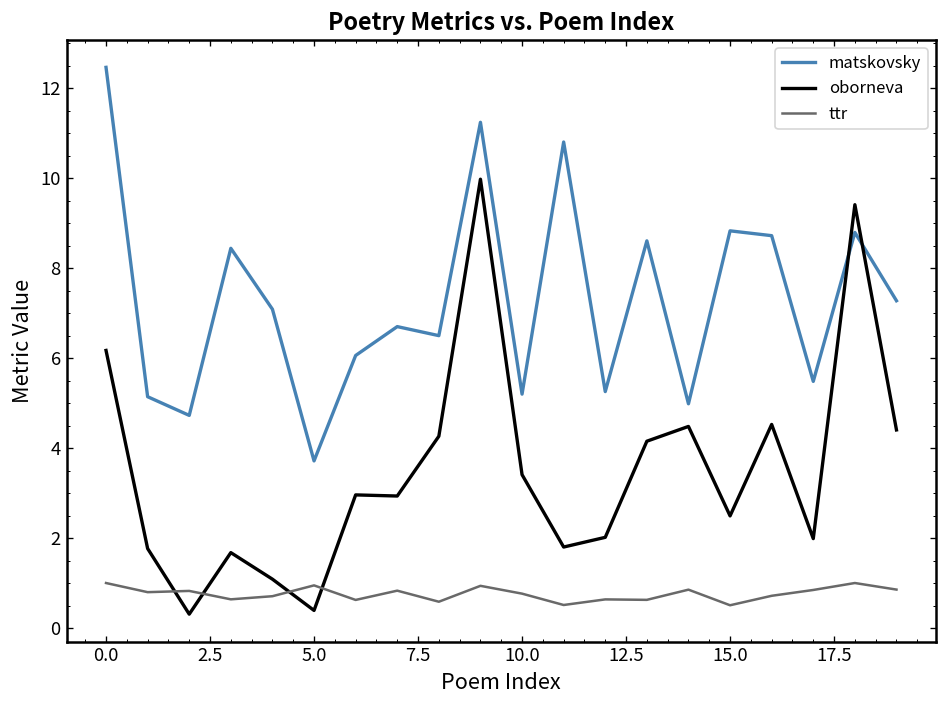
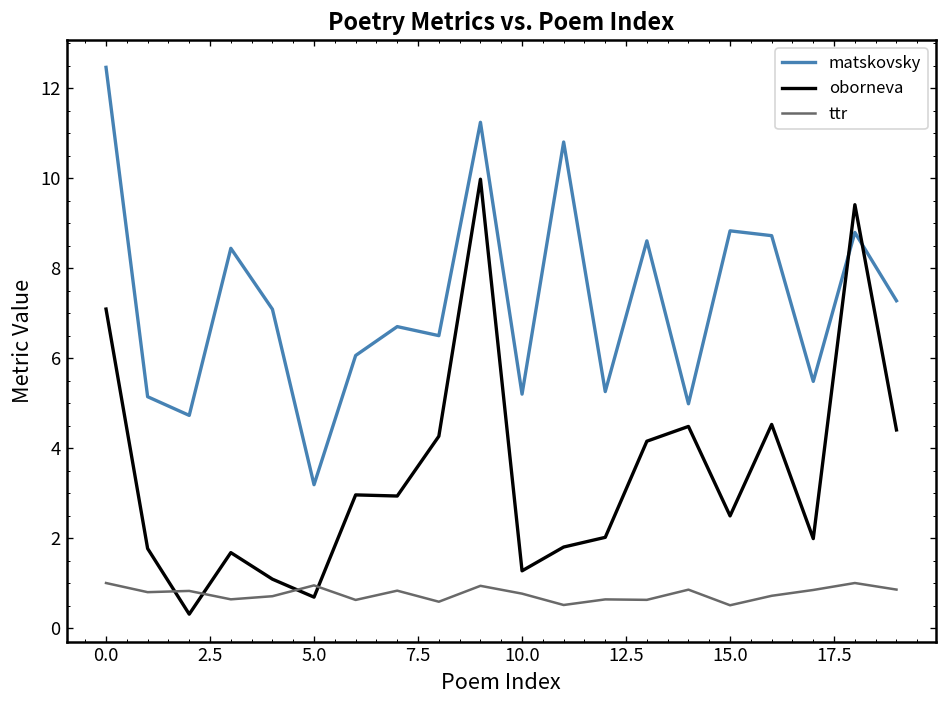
  {
    "matskovsky": {
      "0.0": 12.5,
-     "5.0": 3.7,
+     "5.0": 3.2,
      "10.0": 5.2,
      "15.0": 8.8
    },
    "oborneva": {
-     "0.0": 6.2,
-     "5.0": 0.4,
-     "10.0": 3.4,
+     "0.0": 7.1,
+     "5.0": 0.7,
+     "10.0": 1.3,
      "15.0": 2.5
    },
    "ttr": {
      "0.0": 1.0,
      "5.0": 0.9,
      "10.0": 0.8,
      "15.0": 0.5
    }
  }
